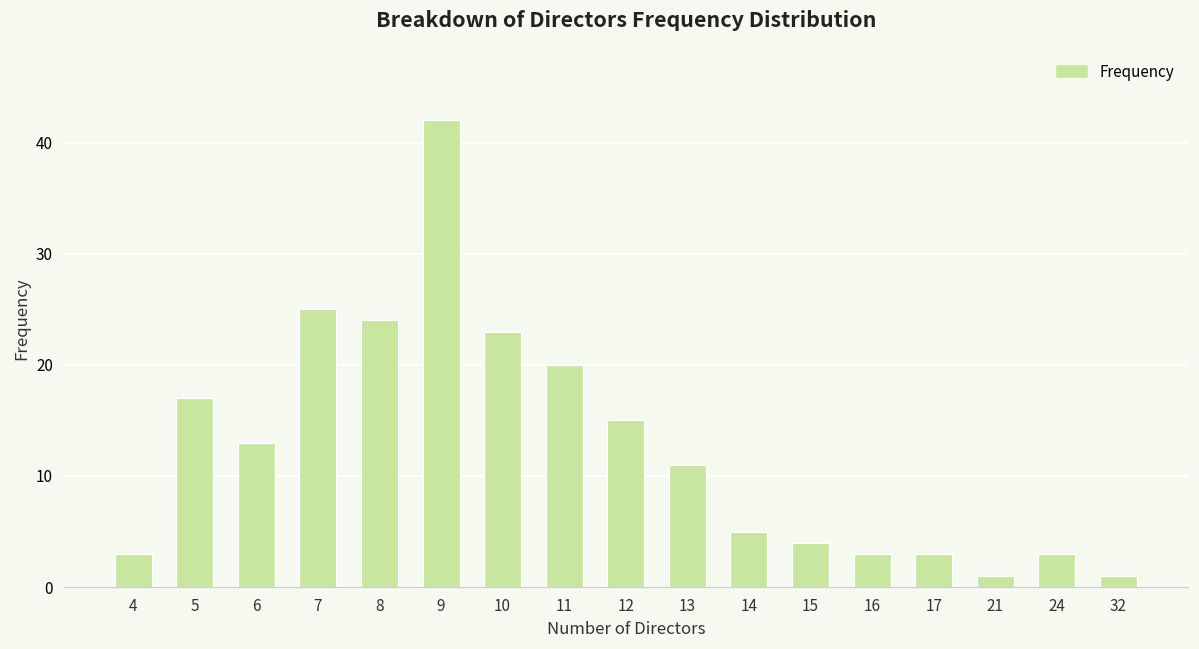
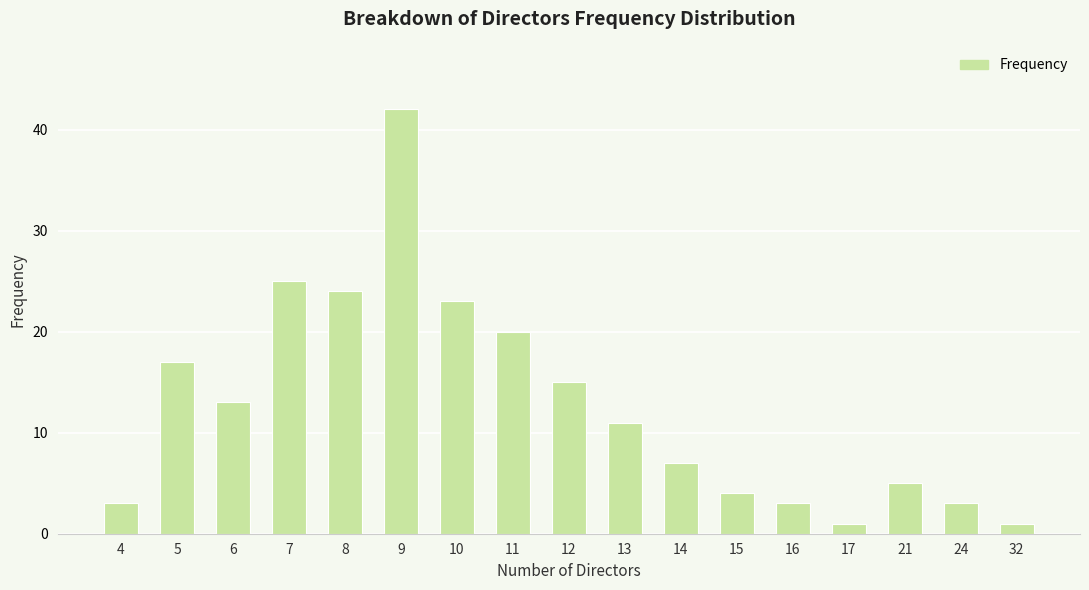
  {
    "4": 3,
    "5": 17,
    "6": 13,
    "7": 25,
    "8": 24,
    "9": 42,
    "10": 23,
    "11": 20,
    "12": 15,
    "13": 11,
-   "14": 5,
+   "14": 7,
    "15": 4,
    "16": 3,
-   "17": 3,
-   "21": 1,
+   "17": 1,
+   "21": 5,
    "24": 3,
    "32": 1
  }
